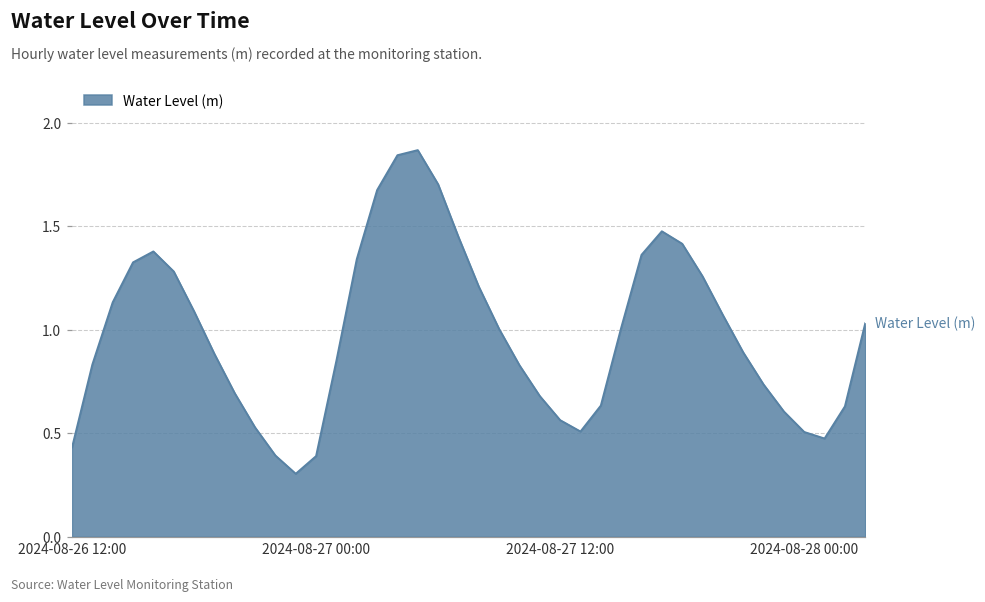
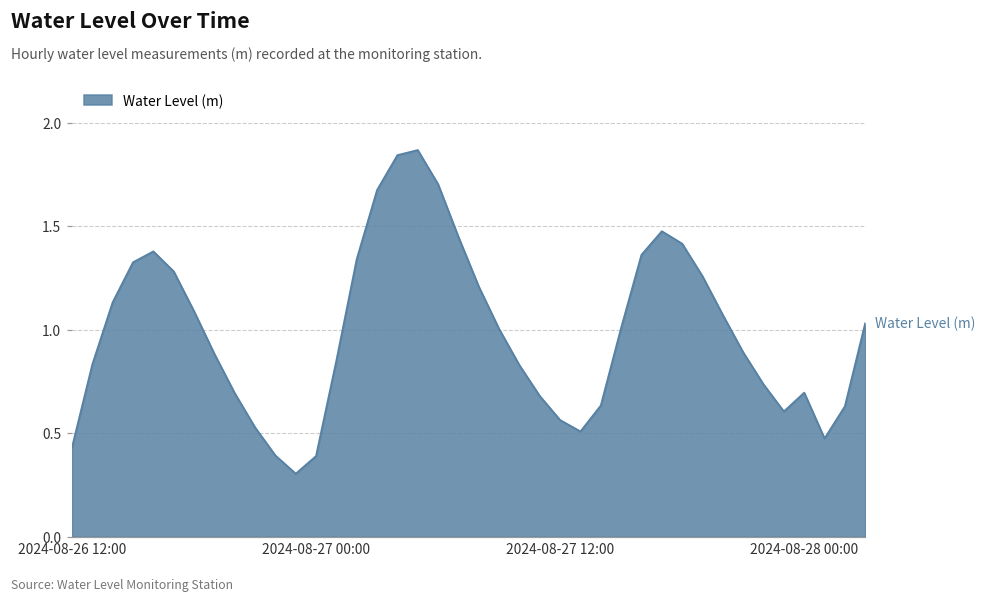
  {
    "2024-08-26 12:00": 0.43,
    "2024-08-27 00:00": 0.39,
    "2024-08-27 12:00": 0.56,
-   "2024-08-28 00:00": 0.51
+   "2024-08-28 00:00": 0.70
  }
